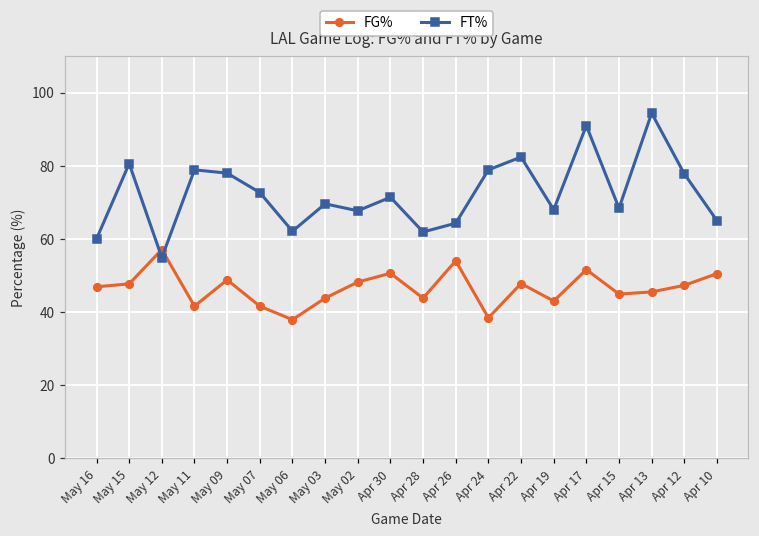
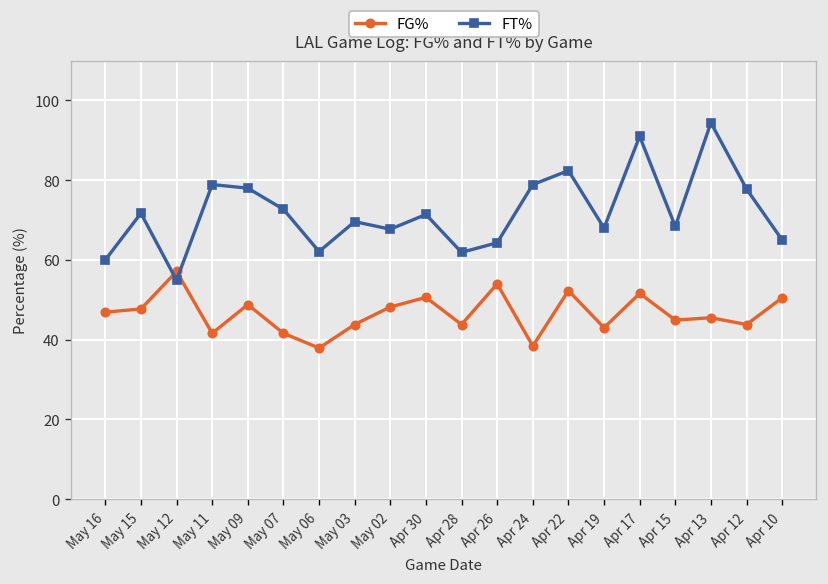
  {
    "FG%": {
      "May 16": 47,
      "May 15": 48,
      "May 12": 57,
      "May 11": 42,
      "May 09": 49,
      "May 07": 42,
      "May 06": 38,
      "May 03": 44,
      "May 02": 48,
      "Apr 30": 51,
      "Apr 28": 44,
      "Apr 26": 54,
      "Apr 24": 38,
-     "Apr 22": 48,
+     "Apr 22": 52,
      "Apr 19": 43,
      "Apr 17": 52,
      "Apr 15": 45,
      "Apr 13": 46,
-     "Apr 12": 47,
+     "Apr 12": 44,
      "Apr 10": 51
    },
    "FT%": {
      "May 16": 60,
-     "May 15": 81,
+     "May 15": 72,
      "May 12": 55,
      "May 11": 79,
      "May 09": 78,
      "May 07": 73,
      "May 06": 62,
      "May 03": 70,
      "May 02": 68,
      "Apr 30": 71,
      "Apr 28": 62,
      "Apr 26": 64,
      "Apr 24": 79,
      "Apr 22": 82,
      "Apr 19": 68,
      "Apr 17": 91,
      "Apr 15": 68,
      "Apr 13": 94,
      "Apr 12": 78,
      "Apr 10": 65
    }
  }
